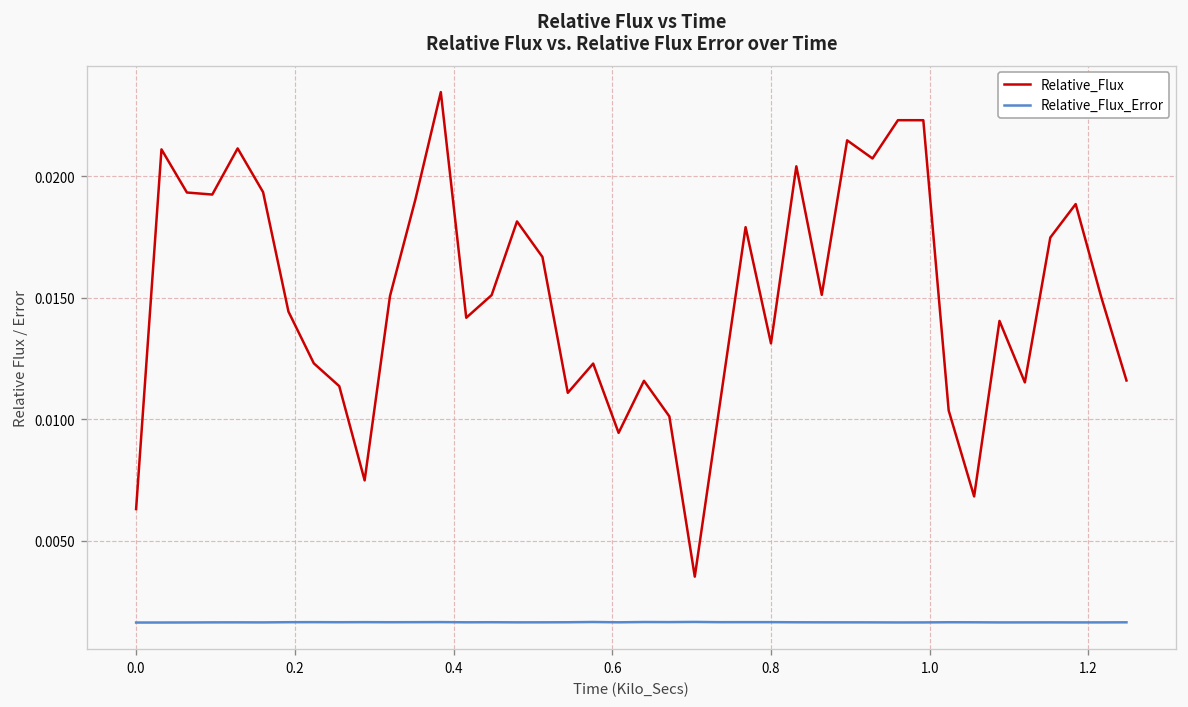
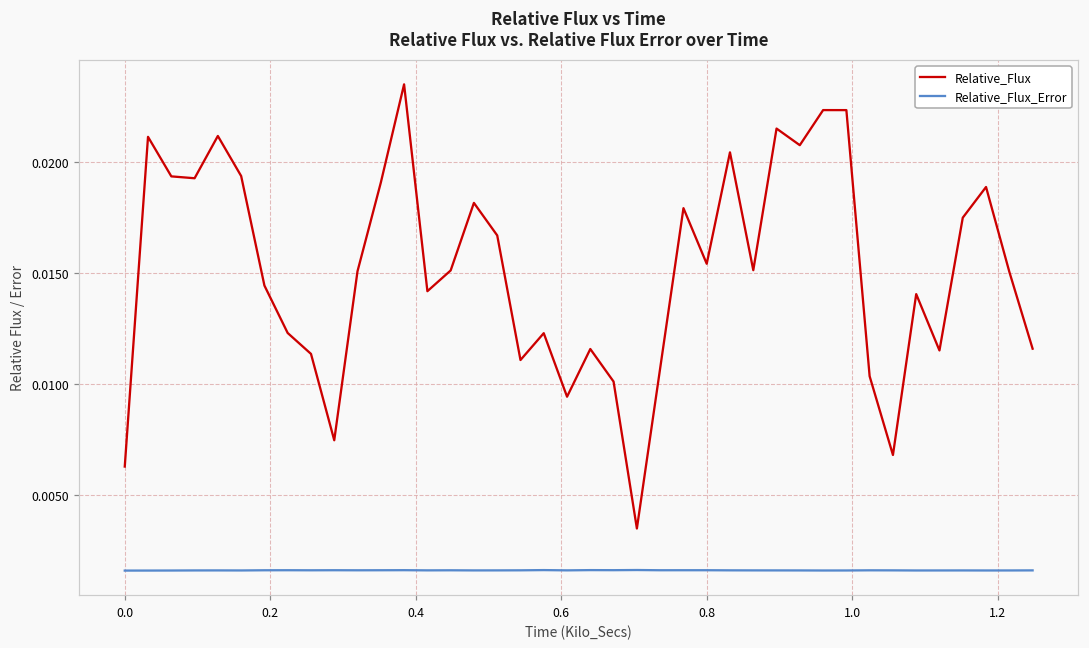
  {
    "Relative_Flux": {
      "0.0": 0.0063,
-     "0.8": 0.0131
+     "0.8": 0.0154
    },
    "Relative_Flux_Error": {
      "0.0": 0.0016,
      "0.8": 0.0016
    }
  }
